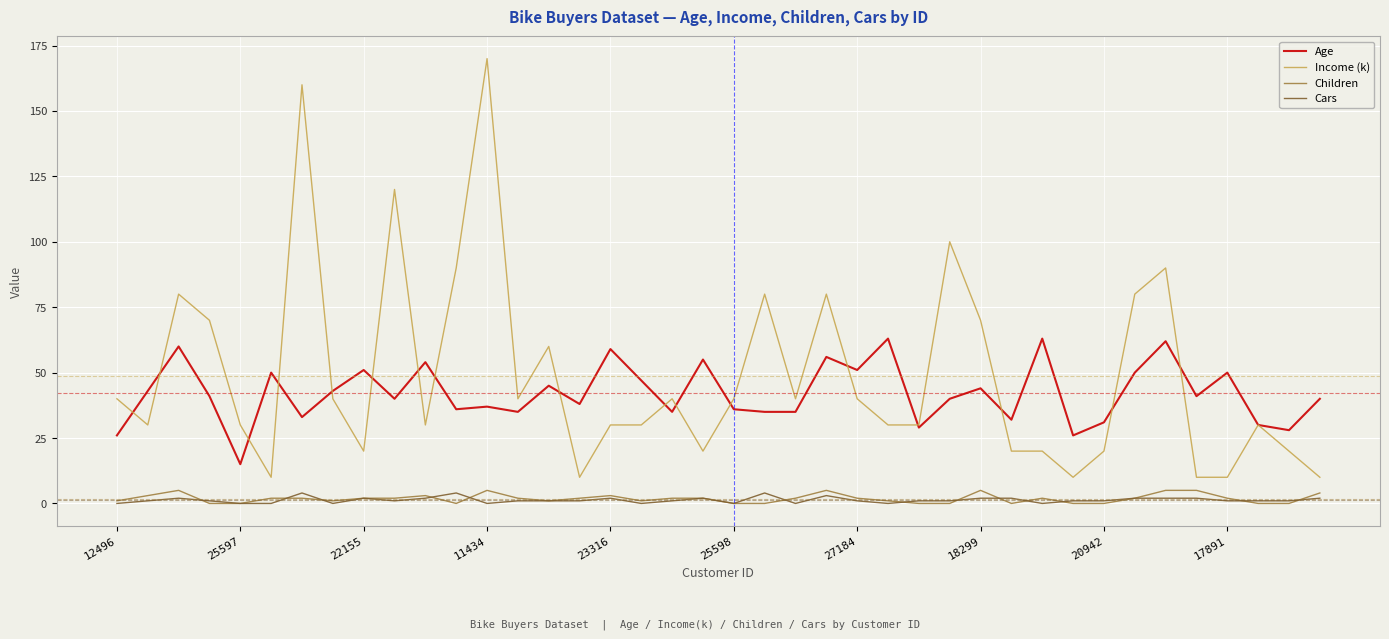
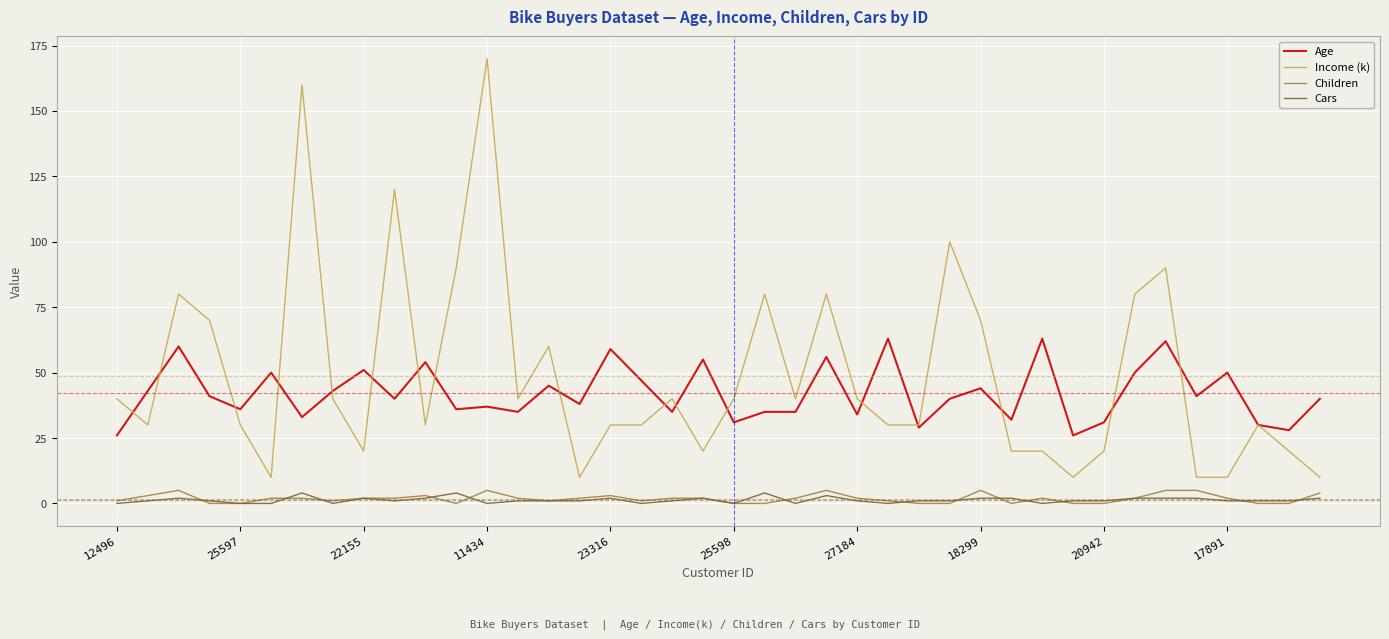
  {
    "Age": {
      "12496": 26,
-     "25597": 15,
+     "25597": 36,
      "22155": 51,
      "11434": 37,
      "23316": 59,
-     "25598": 36,
-     "27184": 51,
+     "25598": 31,
+     "27184": 34,
      "18299": 44,
      "20942": 31,
      "17891": 50
    }
  }
